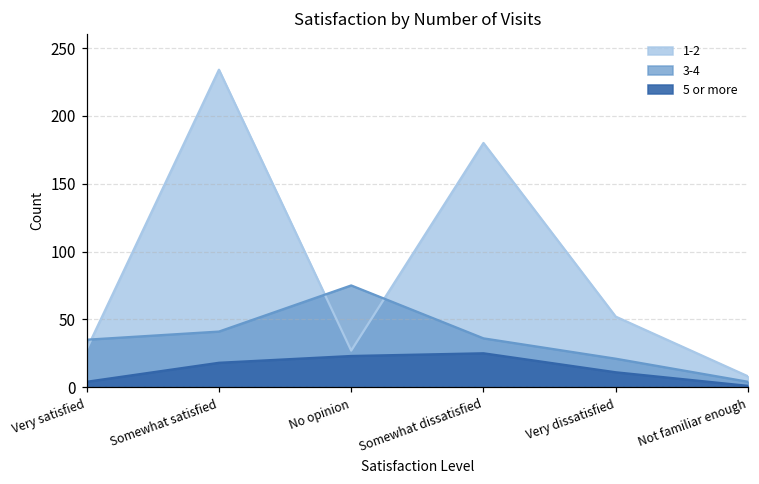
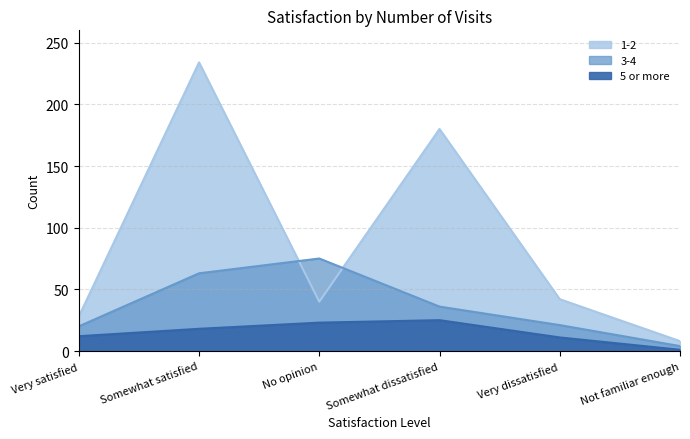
  {
    "1-2": {
      "Very satisfied": 28,
      "Somewhat satisfied": 234,
-     "No opinion": 27,
+     "No opinion": 40,
      "Somewhat dissatisfied": 180,
-     "Very dissatisfied": 52,
+     "Very dissatisfied": 42,
      "Not familiar enough": 8
    },
    "3-4": {
-     "Very satisfied": 35,
-     "Somewhat satisfied": 41,
+     "Very satisfied": 20,
+     "Somewhat satisfied": 63,
      "No opinion": 75,
      "Somewhat dissatisfied": 36,
      "Very dissatisfied": 21,
      "Not familiar enough": 4
    },
    "5 or more": {
-     "Very satisfied": 4,
+     "Very satisfied": 12,
      "Somewhat satisfied": 18,
      "No opinion": 23,
      "Somewhat dissatisfied": 25,
      "Very dissatisfied": 11,
      "Not familiar enough": 1
    }
  }
